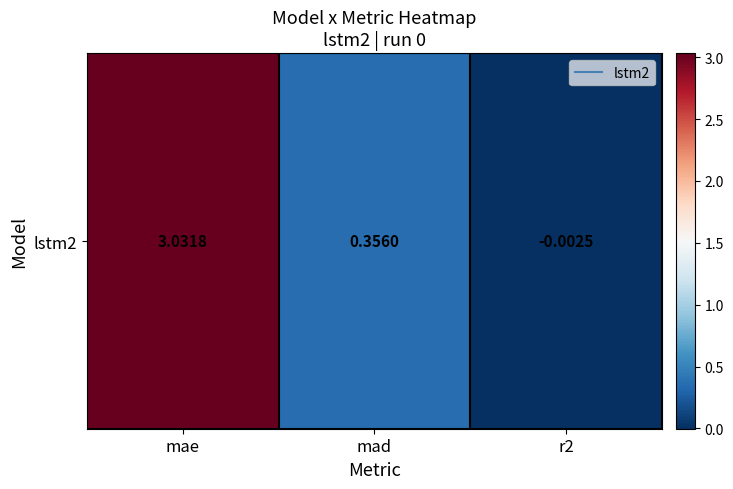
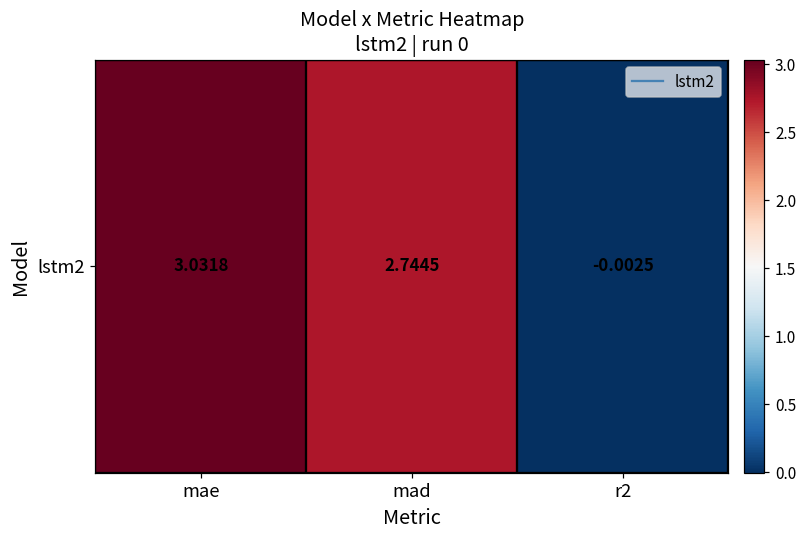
  {
    "lstm2": {
      "mae": 3.0318,
-     "mad": 0.3560,
+     "mad": 2.7445,
      "r2": -0.0025
    }
  }
